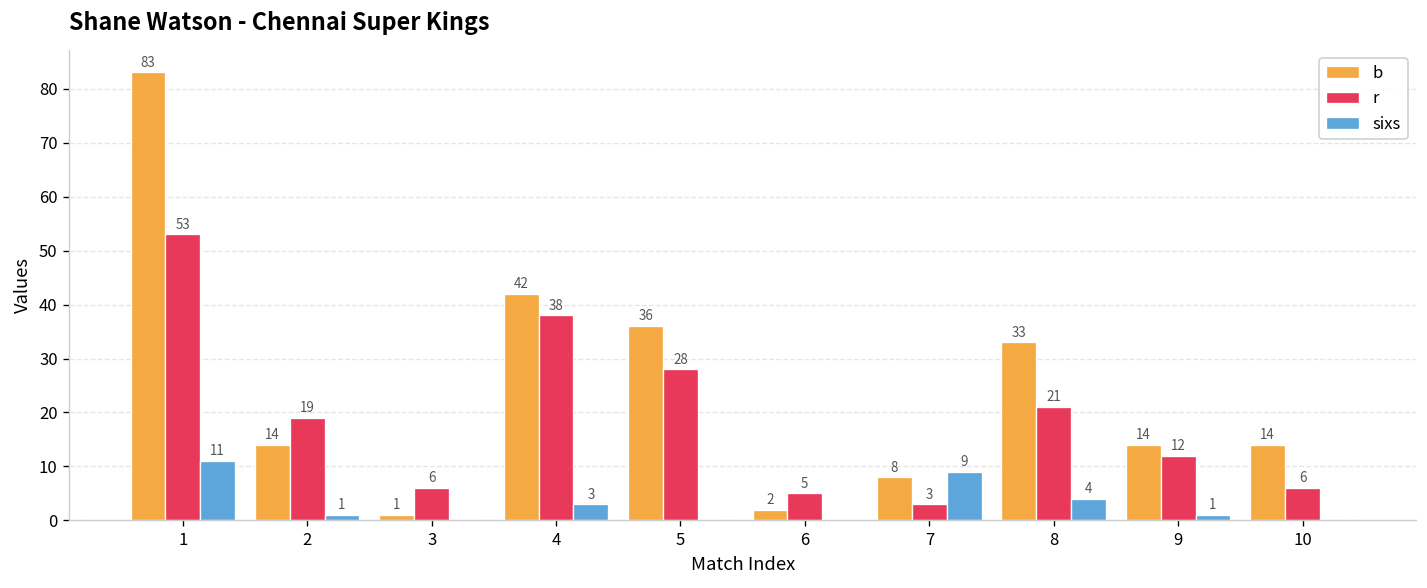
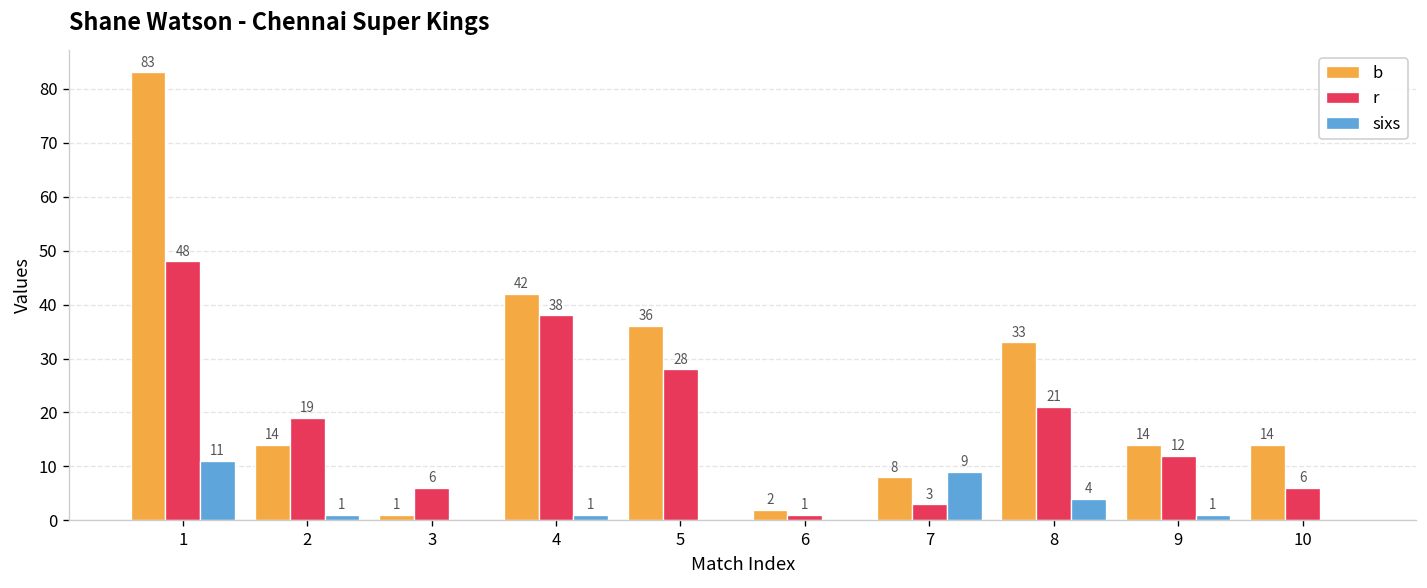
  {
    "b": {
      "1": 83,
      "2": 14,
      "3": 1,
      "4": 42,
      "5": 36,
      "6": 2,
      "7": 8,
      "8": 33,
      "9": 14,
      "10": 14
    },
    "r": {
-     "1": 53,
+     "1": 48,
      "2": 19,
      "3": 6,
      "4": 38,
      "5": 28,
-     "6": 5,
+     "6": 1,
      "7": 3,
      "8": 21,
      "9": 12,
      "10": 6
    },
    "sixs": {
      "1": 11,
      "2": 1,
-     "4": 3,
+     "4": 1,
      "7": 9,
      "8": 4,
      "9": 1
    }
  }
